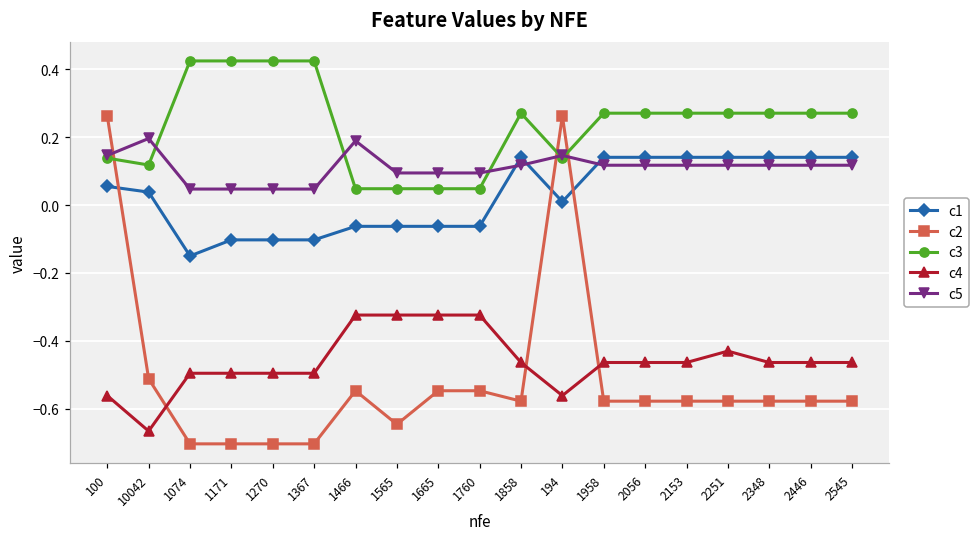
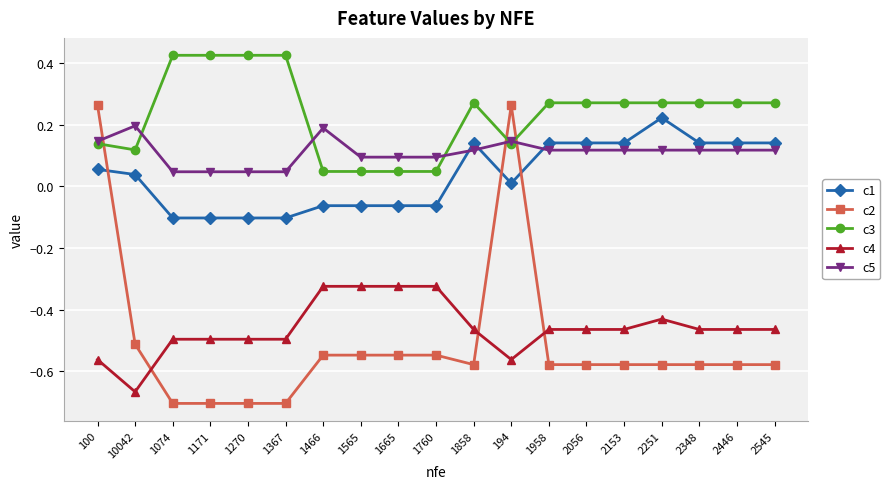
  {
    "c1": {
      "100": 0.06,
      "10042": 0.04,
-     "1074": -0.15,
+     "1074": -0.10,
      "1171": -0.10,
      "1270": -0.10,
      "1367": -0.10,
      "1466": -0.06,
      "1565": -0.06,
      "1665": -0.06,
      "1760": -0.06,
      "1858": 0.14,
      "194": 0.01,
      "1958": 0.14,
      "2056": 0.14,
      "2153": 0.14,
-     "2251": 0.14,
+     "2251": 0.22,
      "2348": 0.14,
      "2446": 0.14,
      "2545": 0.14
    },
    "c2": {
      "100": 0.26,
      "10042": -0.51,
      "1074": -0.70,
      "1171": -0.70,
      "1270": -0.70,
      "1367": -0.70,
      "1466": -0.55,
-     "1565": -0.65,
+     "1565": -0.55,
      "1665": -0.55,
      "1760": -0.55,
      "1858": -0.58,
      "194": 0.26,
      "1958": -0.58,
      "2056": -0.58,
      "2153": -0.58,
      "2251": -0.58,
      "2348": -0.58,
      "2446": -0.58,
      "2545": -0.58
    },
    "c3": {
      "10042": 0.12,
      "1074": 0.43,
      "1171": 0.43,
      "1270": 0.43,
      "1367": 0.43,
      "1466": 0.05,
      "1565": 0.05,
      "1665": 0.05,
      "1760": 0.05,
      "1858": 0.27,
      "1958": 0.27,
      "2056": 0.27,
      "2153": 0.27,
      "2251": 0.27,
      "2348": 0.27,
      "2446": 0.27,
      "2545": 0.27
    },
    "c4": {
      "100": -0.56,
      "10042": -0.67,
      "1074": -0.50,
      "1171": -0.50,
      "1270": -0.50,
      "1367": -0.50,
      "1466": -0.32,
      "1565": -0.32,
      "1665": -0.32,
      "1760": -0.32,
      "1858": -0.46,
      "194": -0.56,
      "1958": -0.46,
      "2056": -0.46,
      "2153": -0.46,
      "2251": -0.43,
      "2348": -0.46,
      "2446": -0.46,
      "2545": -0.46
    },
    "c5": {
      "10042": 0.20,
      "1074": 0.05,
      "1171": 0.05,
      "1270": 0.05,
      "1367": 0.05,
      "1466": 0.19,
      "1565": 0.09,
      "1665": 0.09,
      "1760": 0.09,
      "1858": 0.12,
      "1958": 0.12,
      "2056": 0.12,
      "2153": 0.12,
      "2251": 0.12,
      "2348": 0.12,
      "2446": 0.12,
      "2545": 0.12
    }
  }
